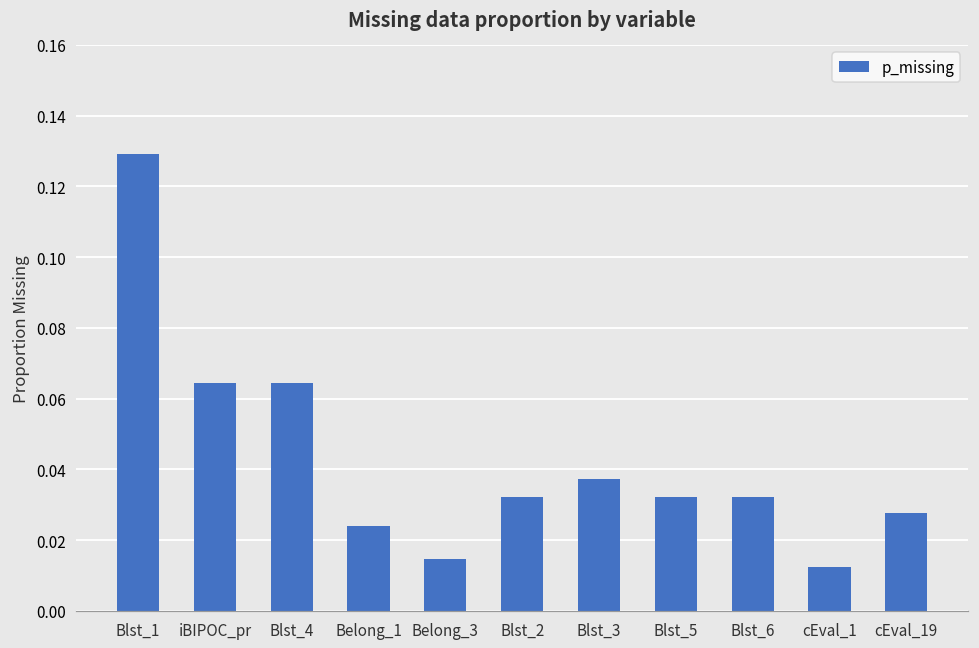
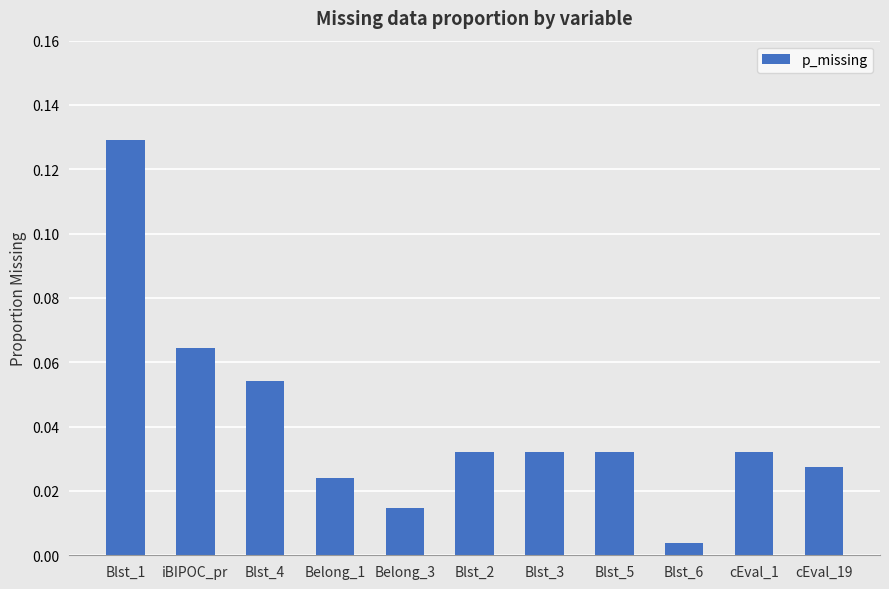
  {
    "Blst_1": 0.129,
    "iBIPOC_pr": 0.065,
-   "Blst_4": 0.065,
+   "Blst_4": 0.054,
    "Belong_1": 0.024,
    "Belong_3": 0.015,
    "Blst_2": 0.032,
-   "Blst_3": 0.037,
+   "Blst_3": 0.032,
    "Blst_5": 0.032,
-   "Blst_6": 0.032,
-   "cEval_1": 0.012,
+   "Blst_6": 0.004,
+   "cEval_1": 0.032,
    "cEval_19": 0.028
  }
